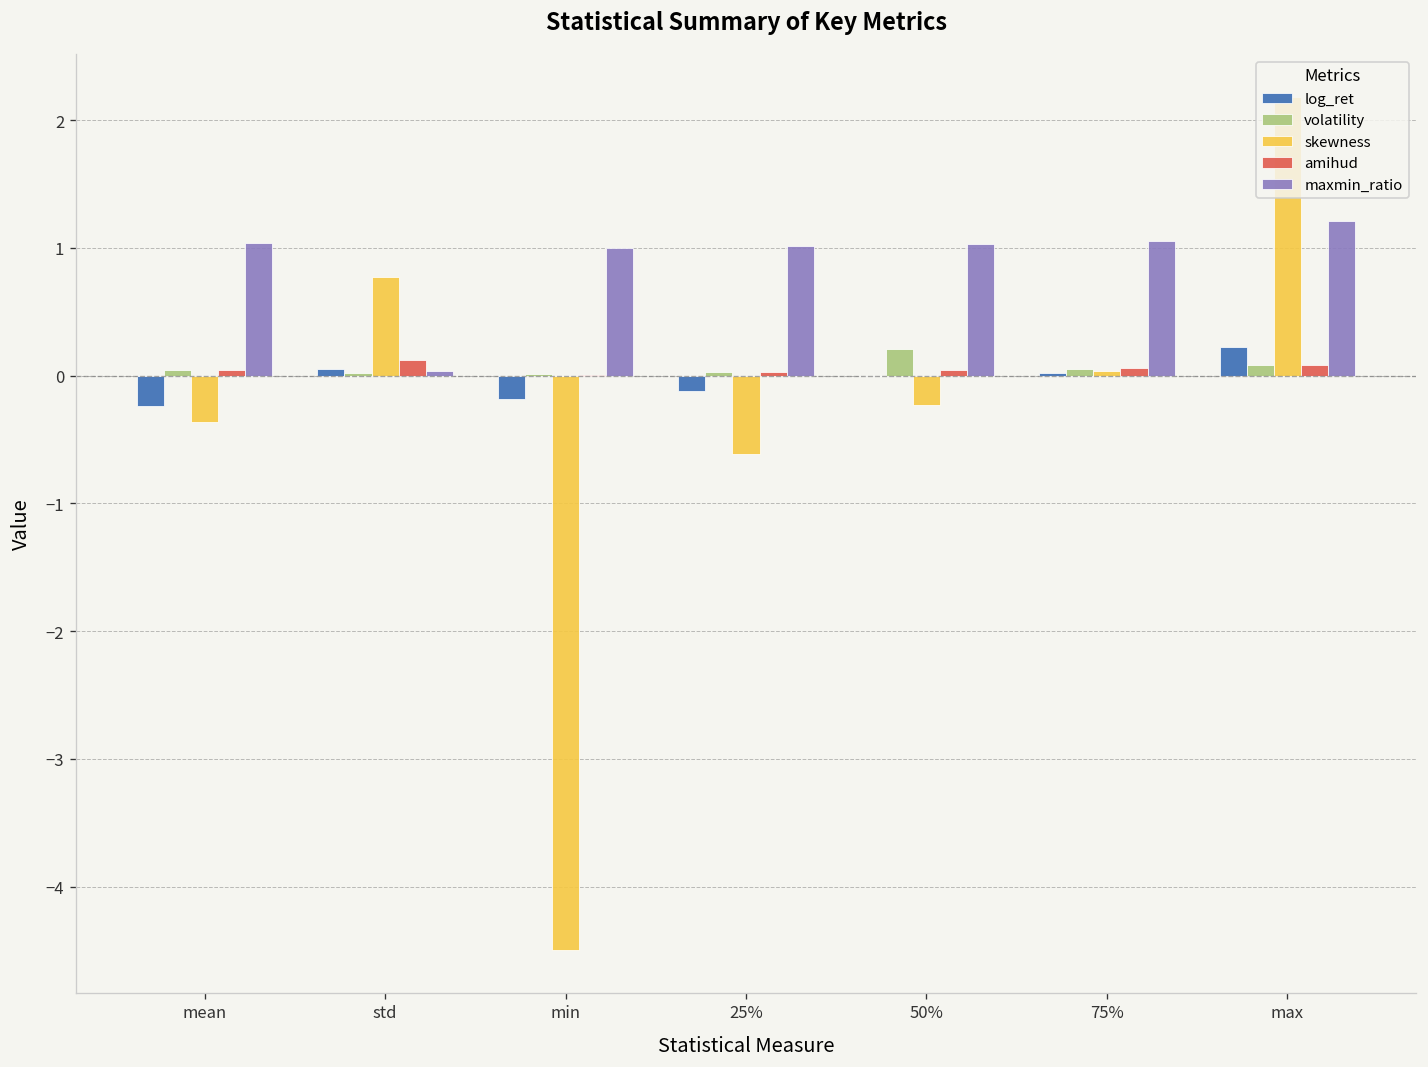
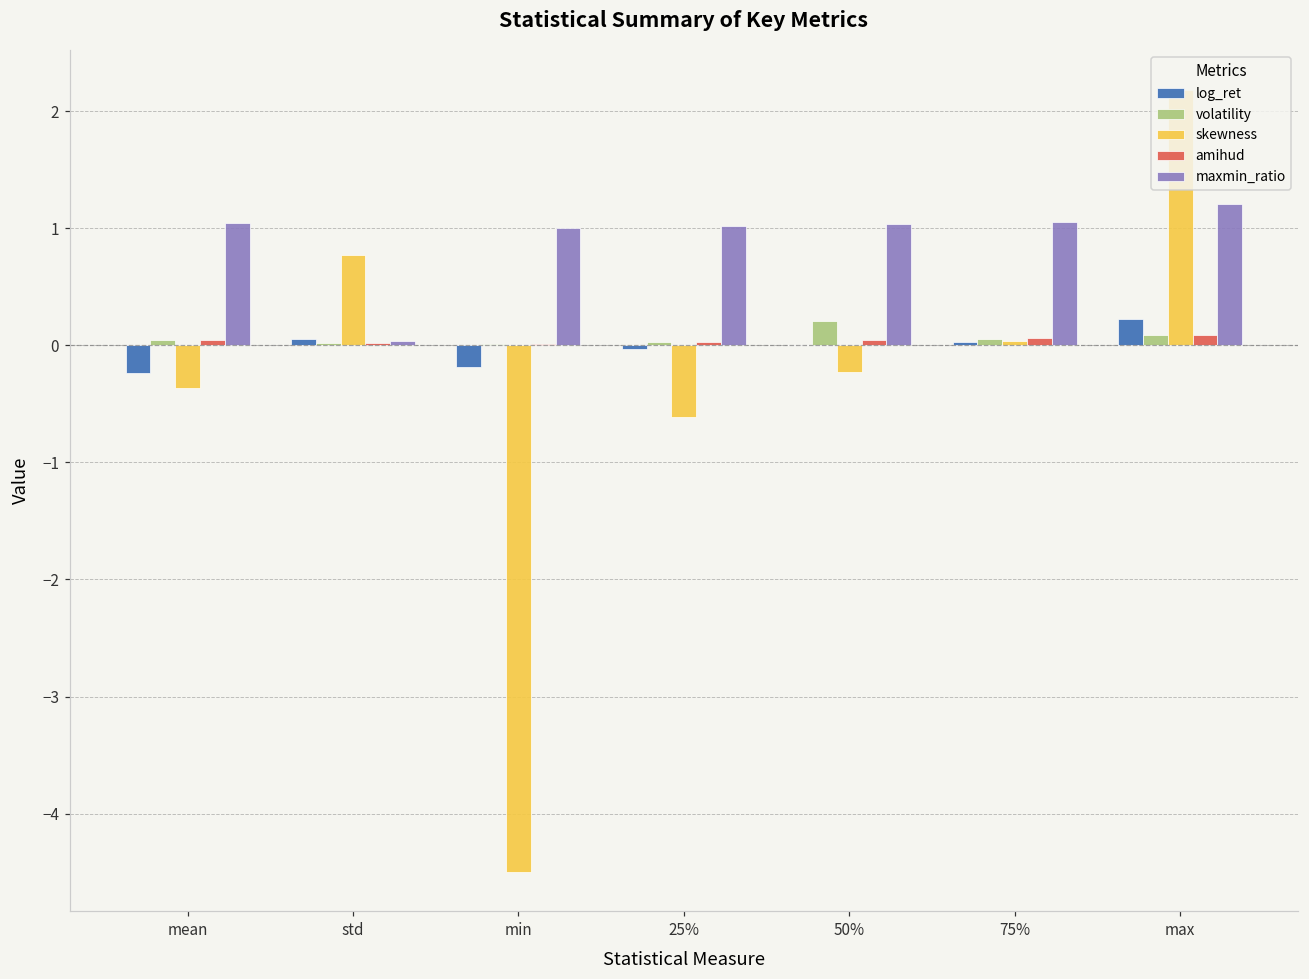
  {
    "log_ret": {
      "mean": -0.24,
      "std": 0.05,
      "min": -0.18,
-     "25%": -0.12,
+     "25%": -0.03,
      "75%": 0.02,
      "max": 0.23
    },
    "volatility": {
      "mean": 0.04,
      "25%": 0.03,
      "50%": 0.21,
      "75%": 0.06,
      "max": 0.09
    },
    "skewness": {
      "mean": -0.36,
      "std": 0.77,
      "min": -4.50,
      "25%": -0.62,
      "50%": -0.23,
      "75%": 0.04
    },
    "amihud": {
      "mean": 0.04,
-     "std": 0.13,
+     "std": 0.02,
      "25%": 0.03,
      "50%": 0.04,
      "75%": 0.06,
      "max": 0.09
    },
    "maxmin_ratio": {
      "mean": 1.04,
      "std": 0.04,
      "min": 1.00,
      "25%": 1.02,
      "50%": 1.03,
      "75%": 1.05,
      "max": 1.21
    }
  }
